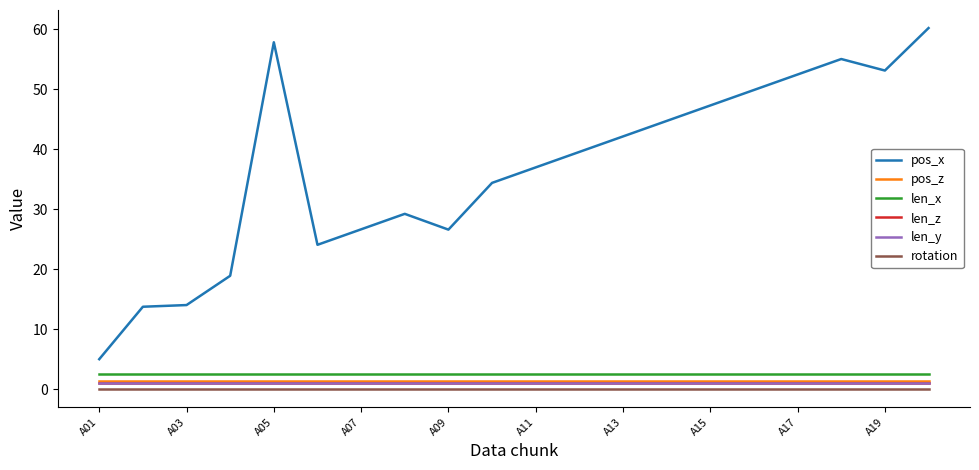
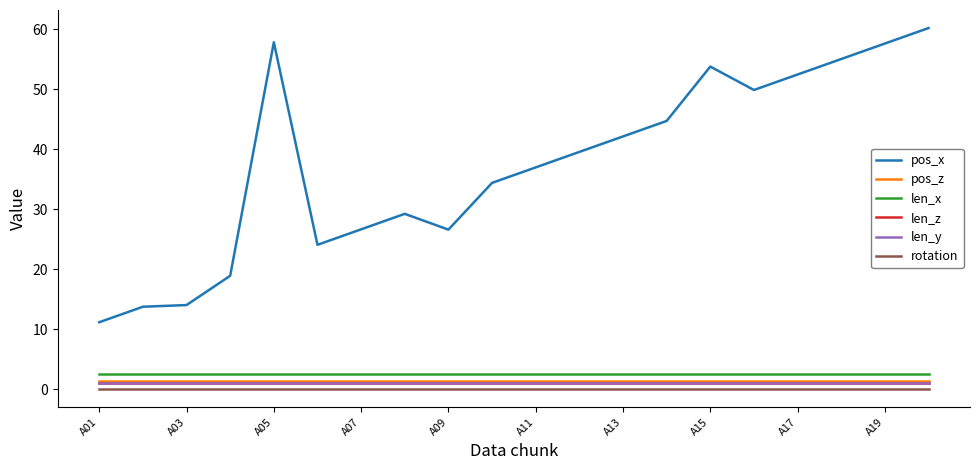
  {
    "pos_x": {
-     "A01": 5,
+     "A01": 11,
      "A03": 14,
      "A05": 58,
      "A07": 27,
      "A09": 27,
      "A11": 37,
      "A13": 42,
-     "A15": 47,
+     "A15": 54,
      "A17": 52,
-     "A19": 53
+     "A19": 58
    },
    "len_x": {
      "A01": 3,
      "A03": 3,
      "A05": 3,
      "A07": 3,
      "A09": 3,
      "A11": 3,
      "A13": 3,
      "A15": 3,
      "A17": 3,
      "A19": 3
    },
    "rotation": {
      "A01": 0,
      "A03": 0,
      "A05": 0,
      "A07": 0,
      "A09": 0,
      "A11": 0,
      "A13": 0,
      "A15": 0,
      "A17": 0,
      "A19": 0
    }
  }
